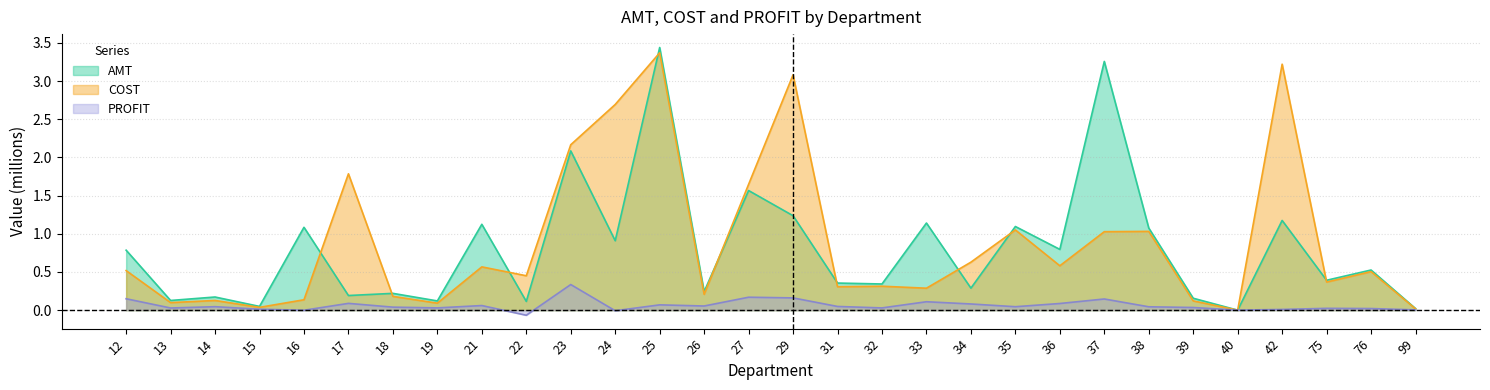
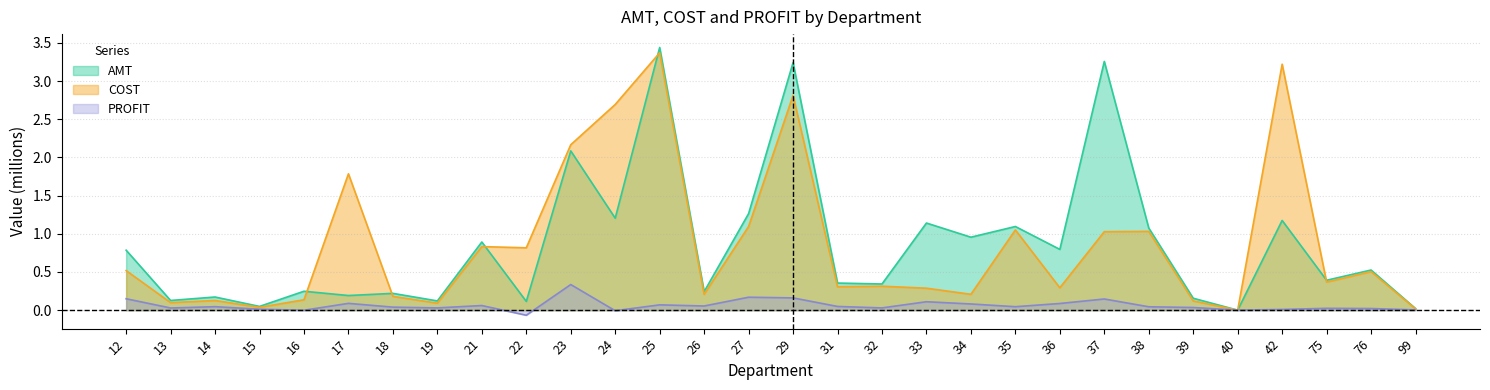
  {
    "AMT": {
      "12": 0.8,
      "14": 0.2,
-     "16": 1.1,
+     "16": 0.2,
      "17": 0.2,
      "18": 0.2,
-     "21": 1.1,
+     "21": 0.9,
      "22": 0.1,
      "23": 2.1,
-     "24": 0.9,
+     "24": 1.2,
      "25": 3.4,
      "26": 0.2,
-     "27": 1.6,
-     "29": 1.2,
+     "27": 1.3,
+     "29": 3.2,
      "31": 0.4,
      "33": 1.1,
-     "34": 0.3,
+     "34": 1.0,
      "35": 1.1,
      "36": 0.8,
      "37": 3.3,
      "38": 1.1,
      "39": 0.2,
      "42": 1.2
    },
    "COST": {
      "12": 0.5,
      "14": 0.1,
      "16": 0.1,
      "17": 1.8,
      "18": 0.2,
-     "21": 0.6,
-     "22": 0.5,
+     "21": 0.8,
+     "22": 0.8,
      "23": 2.2,
      "24": 2.7,
      "25": 3.4,
      "26": 0.2,
-     "27": 1.6,
-     "29": 3.1,
+     "27": 1.1,
+     "29": 2.8,
      "31": 0.3,
      "33": 0.3,
-     "34": 0.6,
+     "34": 0.2,
      "35": 1.1,
-     "36": 0.6,
+     "36": 0.3,
      "37": 1.0,
      "38": 1.0,
      "39": 0.1,
      "42": 3.2
    }
  }
